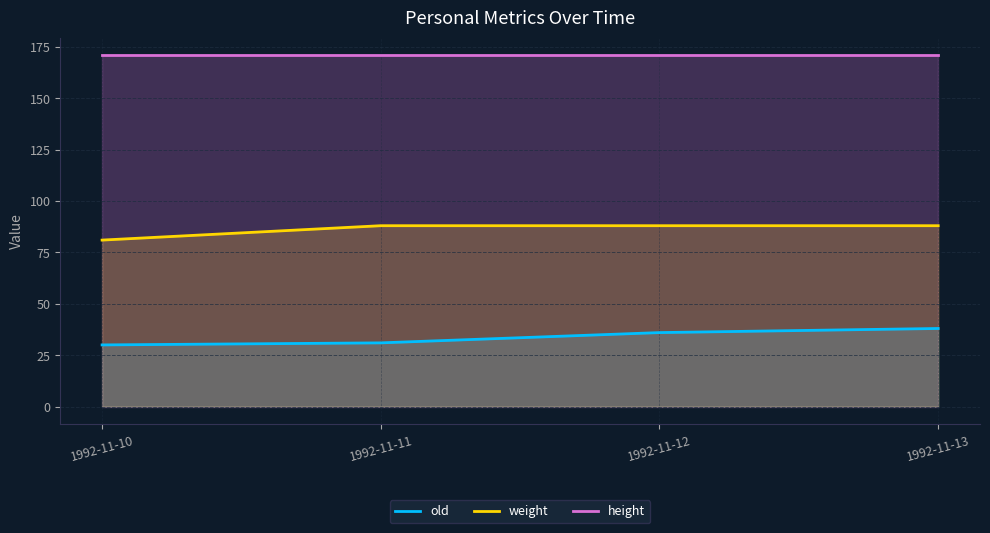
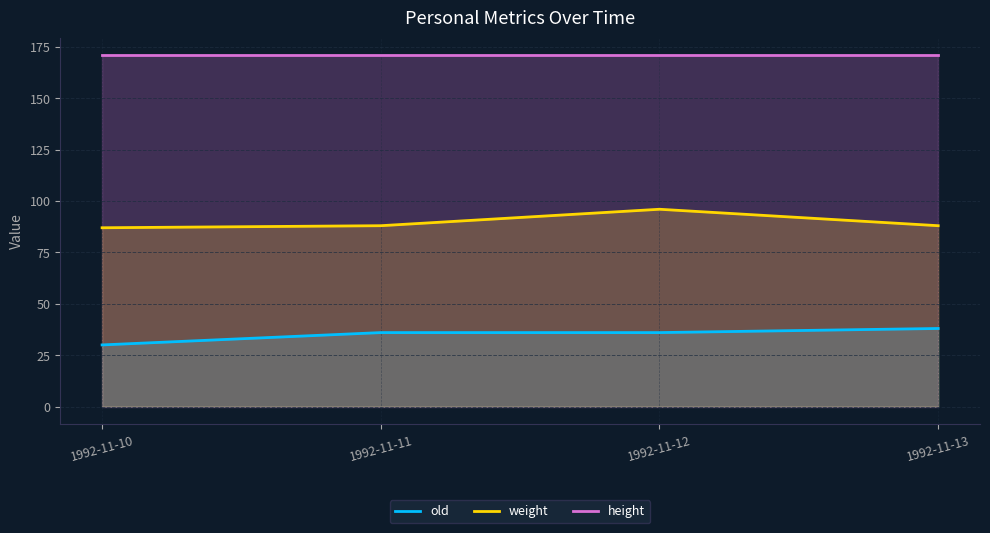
  {
    "old": {
      "1992-11-10": 30,
-     "1992-11-11": 31,
+     "1992-11-11": 36,
      "1992-11-12": 36,
      "1992-11-13": 38
    },
    "weight": {
-     "1992-11-10": 81,
+     "1992-11-10": 87,
      "1992-11-11": 88,
-     "1992-11-12": 88,
+     "1992-11-12": 96,
      "1992-11-13": 88
    },
    "height": {
      "1992-11-10": 171,
      "1992-11-11": 171,
      "1992-11-12": 171,
      "1992-11-13": 171
    }
  }
